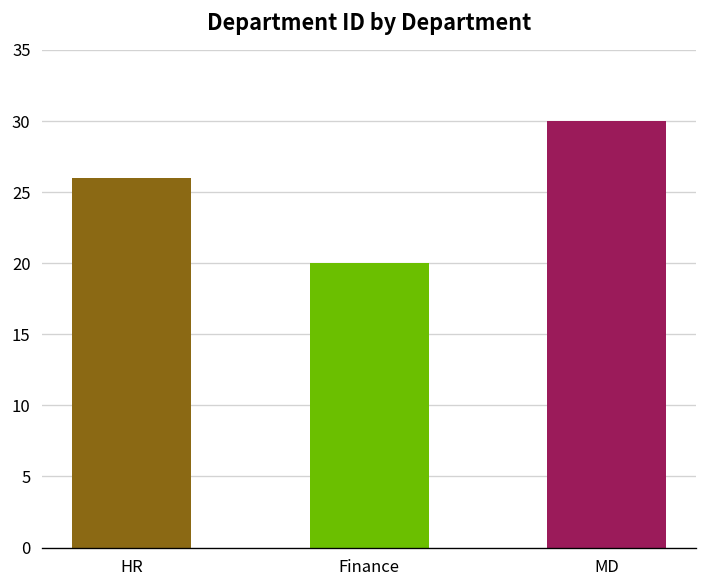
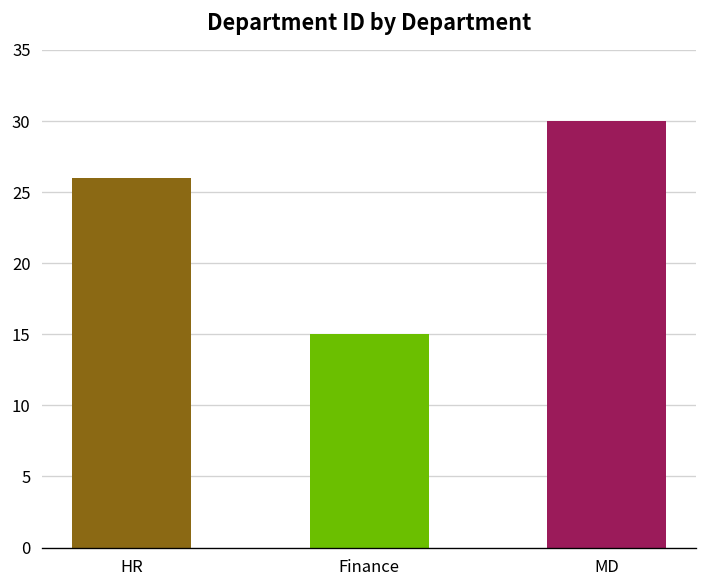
  {
    "HR": 26,
-   "Finance": 20,
+   "Finance": 15,
    "MD": 30
  }
